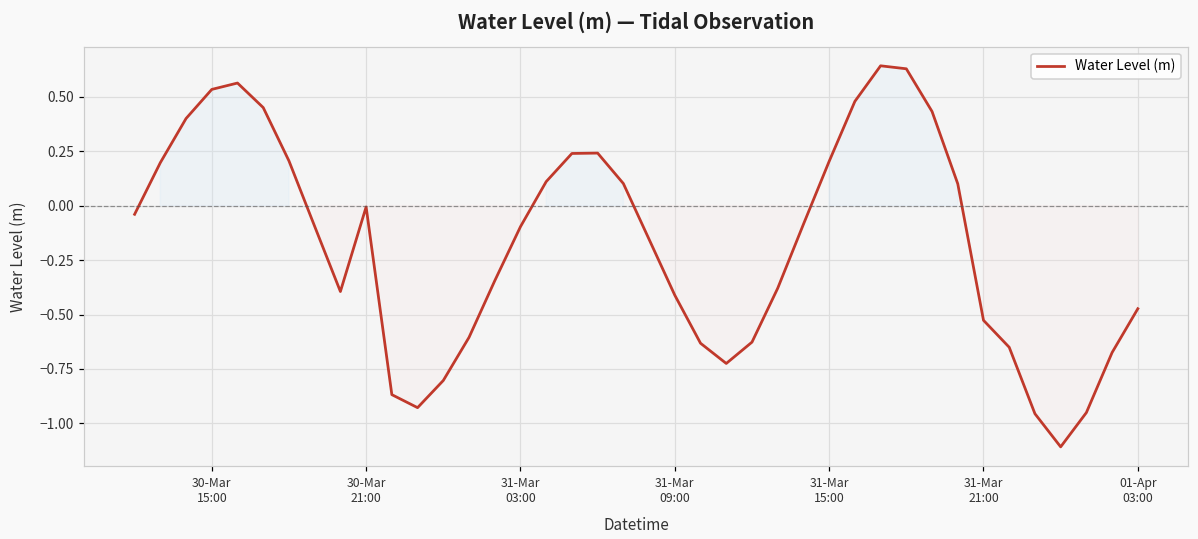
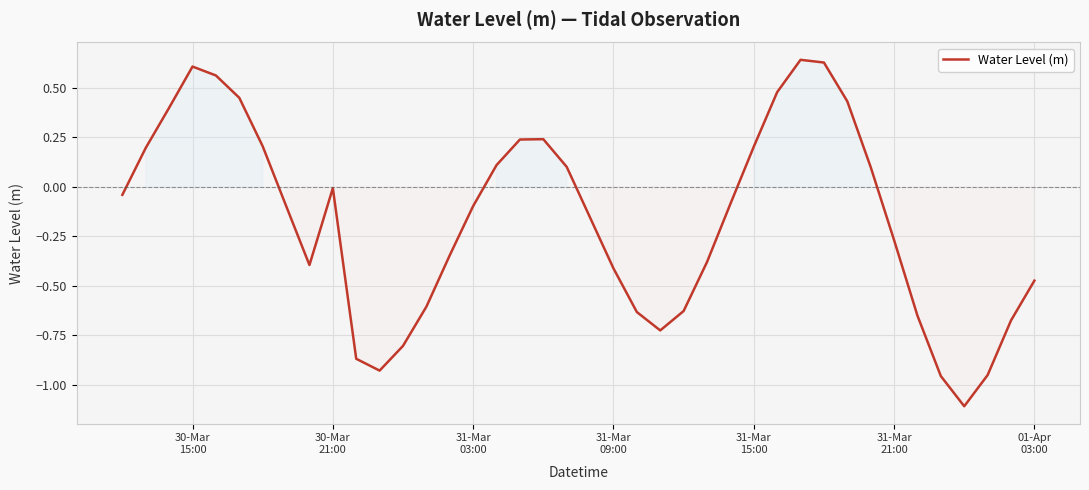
  {
-   "30-Mar 15:00": 0.53,
+   "30-Mar 15:00": 0.61,
    "30-Mar 21:00": -0.01,
    "31-Mar 03:00": -0.10,
    "31-Mar 09:00": -0.41,
    "31-Mar 15:00": 0.20,
-   "31-Mar 21:00": -0.53,
+   "31-Mar 21:00": -0.27,
    "01-Apr 03:00": -0.47
  }
